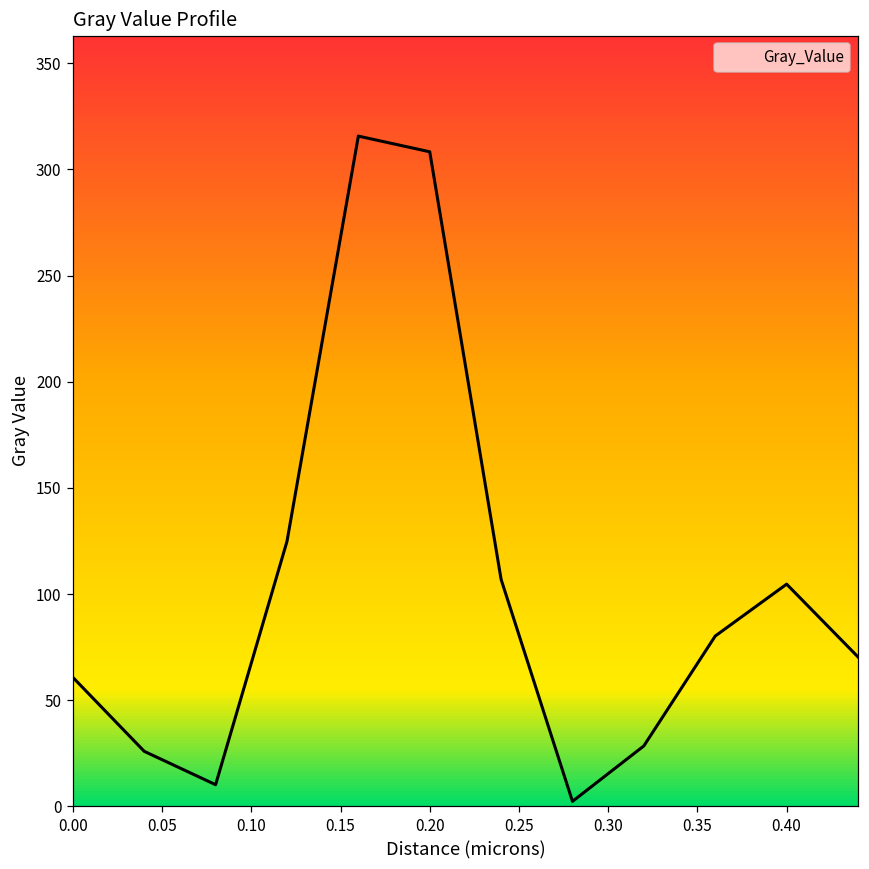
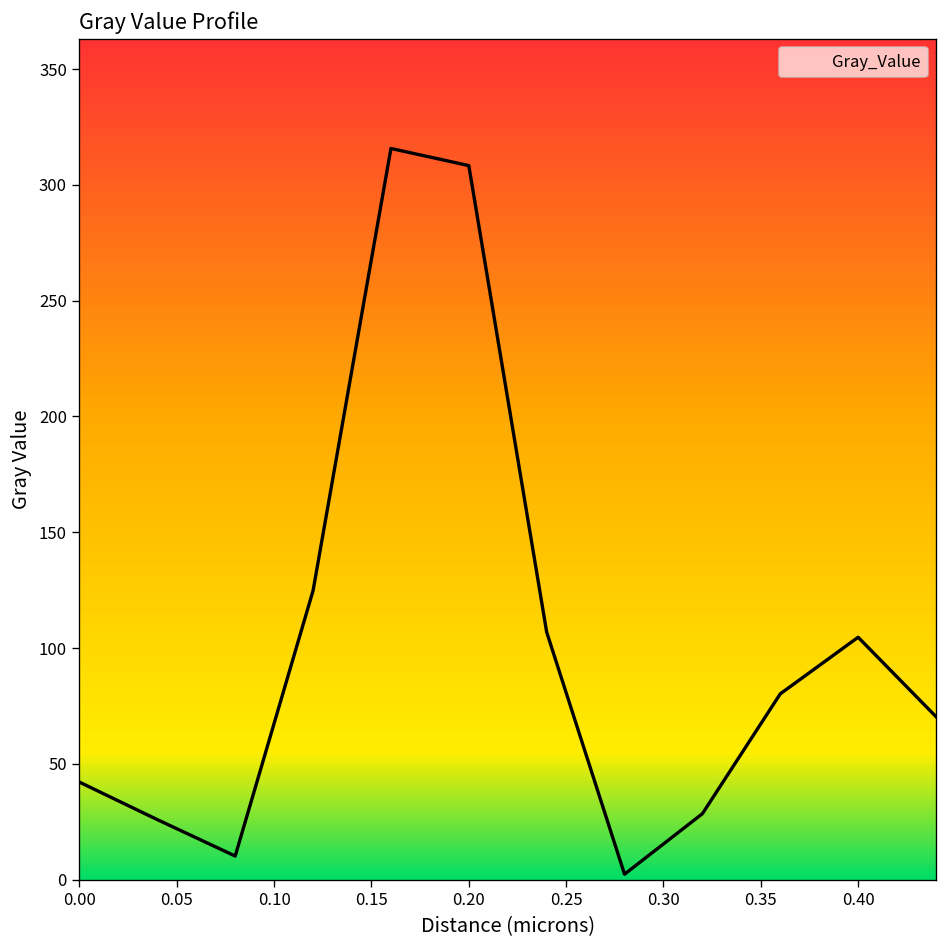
  {
-   "0.00": 61,
+   "0.00": 42,
    "0.20": 308,
    "0.40": 105
  }
